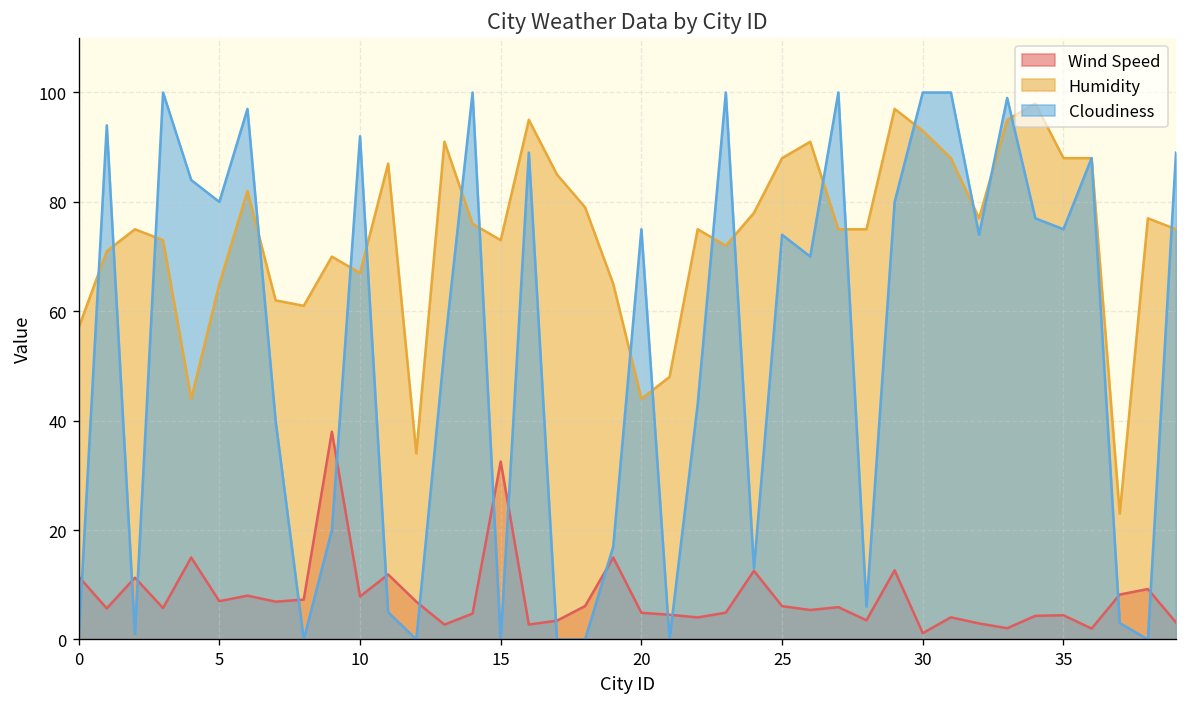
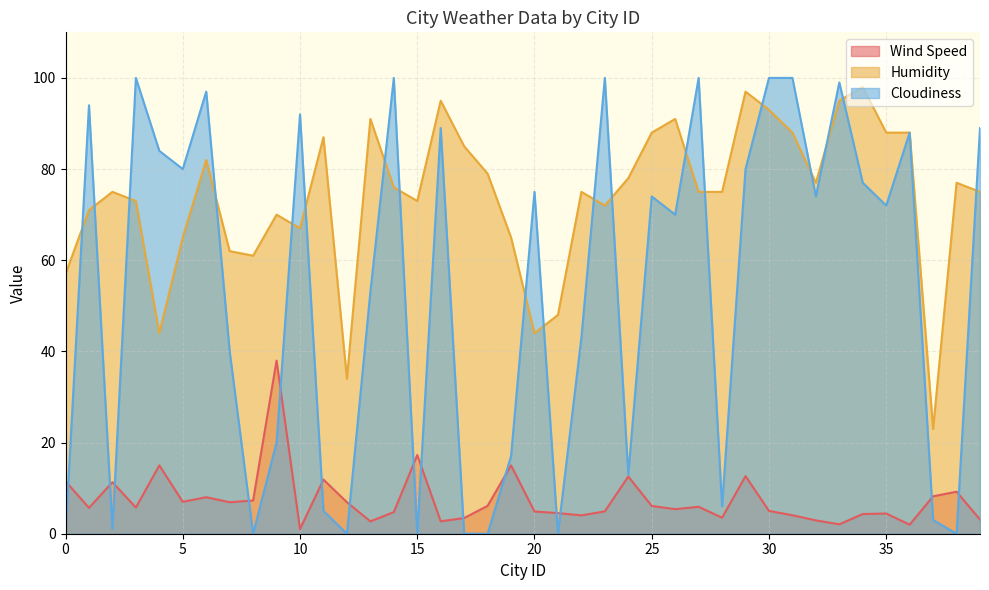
  {
    "Wind Speed": {
      "0": 12,
      "5": 7,
-     "10": 8,
-     "15": 33,
+     "10": 1,
+     "15": 17,
      "20": 5,
      "25": 6,
-     "30": 1,
+     "30": 5,
      "35": 4
    },
    "Humidity": {
      "0": 57,
      "5": 65,
      "10": 67,
      "15": 73,
      "20": 44,
      "25": 88,
      "30": 93,
      "35": 88
    },
    "Cloudiness": {
      "0": 0,
      "5": 80,
      "10": 92,
      "15": 0,
      "20": 75,
      "25": 74,
      "30": 100,
-     "35": 75
+     "35": 72
    }
  }
